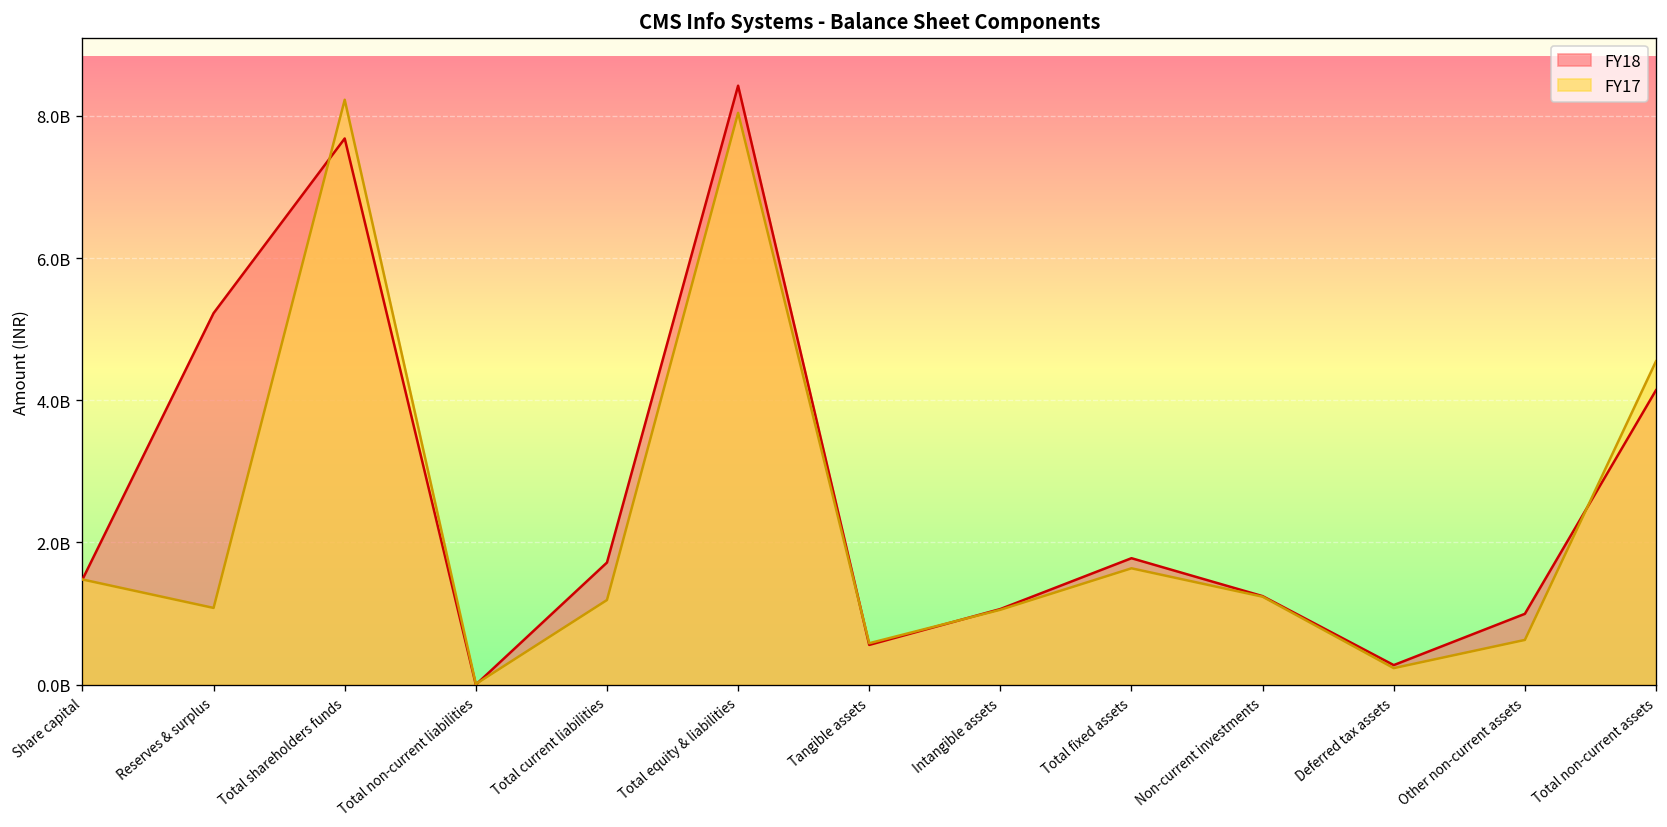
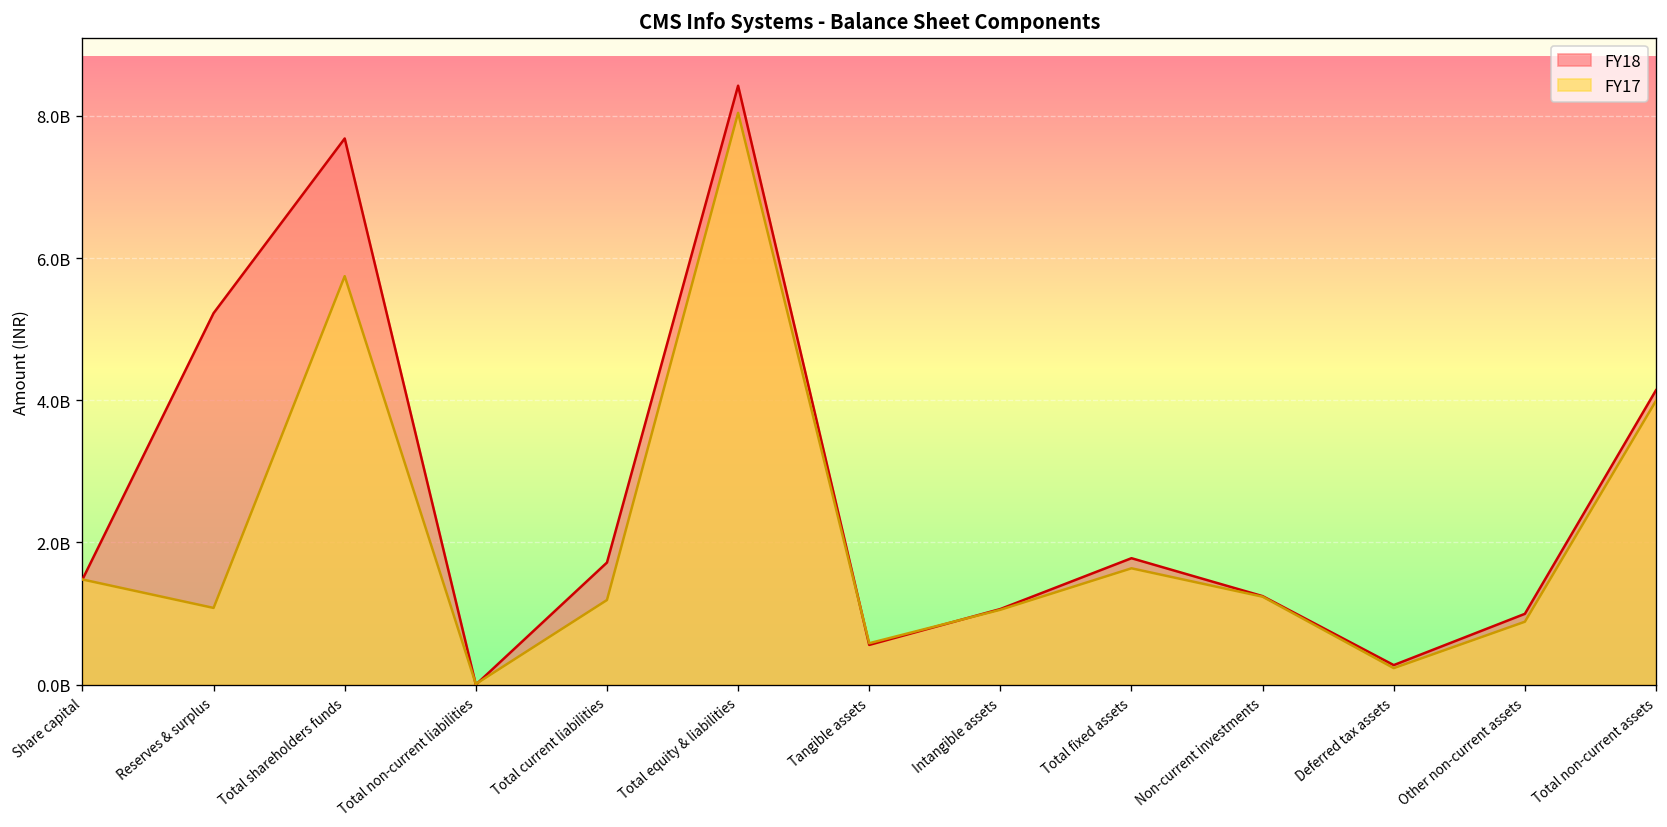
  {
    "FY18": {
      "Reserves & surplus": 5200000000,
      "Total shareholders funds": 7700000000,
      "Total current liabilities": 1700000000,
      "Total equity & liabilities": 8400000000,
      "Total fixed assets": 1800000000,
      "Other non-current assets": 1000000000,
      "Total non-current assets": 4100000000
    },
    "FY17": {
      "Reserves & surplus": 1100000000,
-     "Total shareholders funds": 8200000000,
+     "Total shareholders funds": 5700000000,
      "Total current liabilities": 1200000000,
      "Total equity & liabilities": 8000000000,
      "Total fixed assets": 1600000000,
-     "Other non-current assets": 600000000,
-     "Total non-current assets": 4500000000
+     "Other non-current assets": 900000000,
+     "Total non-current assets": 4000000000
    }
  }
